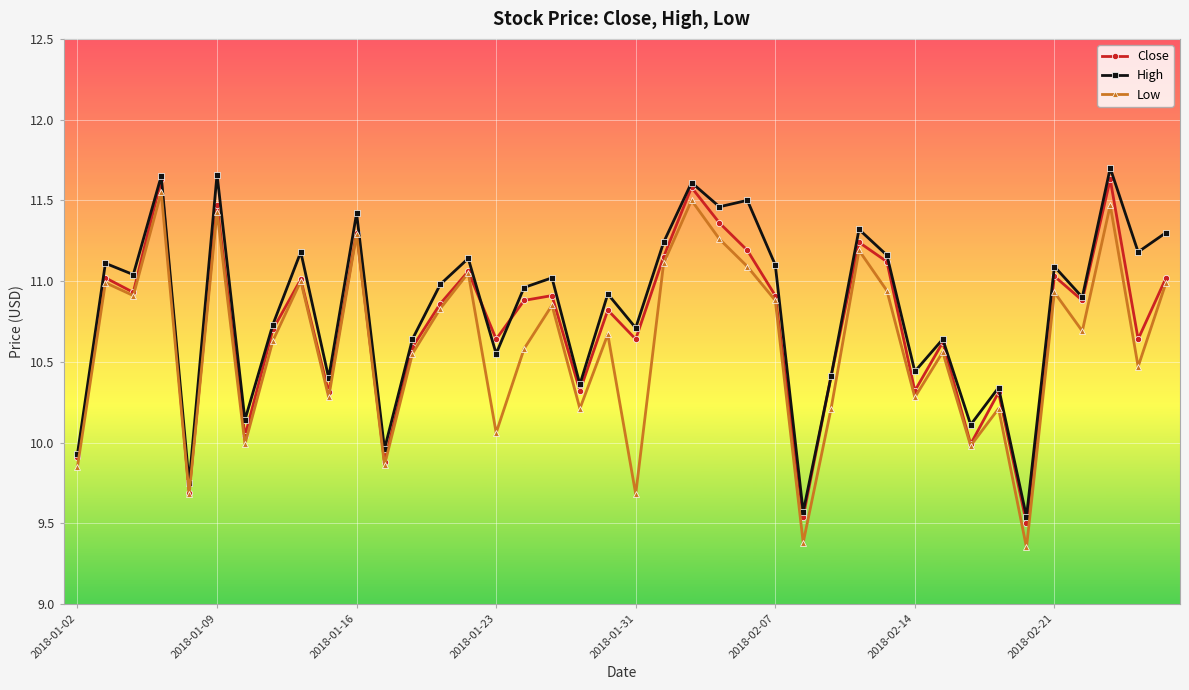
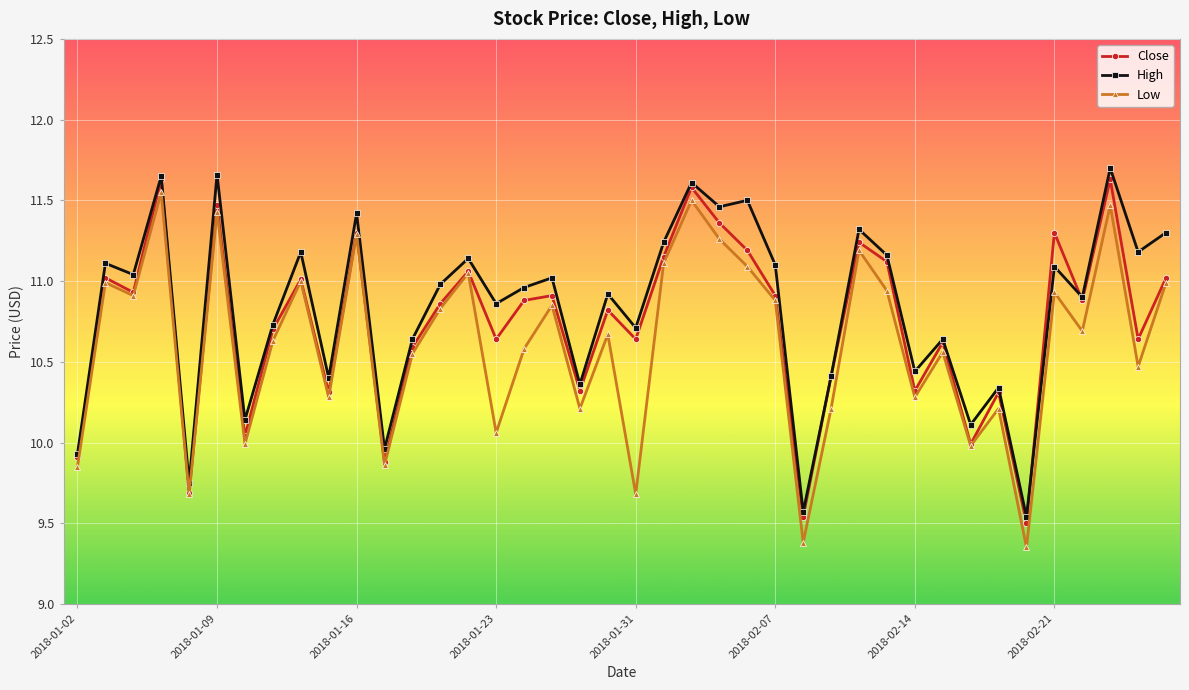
  {
    "Close": {
      "2018-01-02": 9.91,
      "2018-01-09": 11.47,
      "2018-01-23": 10.64,
      "2018-01-31": 10.64,
      "2018-02-07": 10.91,
      "2018-02-14": 10.32,
-     "2018-02-21": 11.03
+     "2018-02-21": 11.30
    },
    "High": {
      "2018-01-02": 9.93,
      "2018-01-09": 11.66,
      "2018-01-16": 11.42,
-     "2018-01-23": 10.55,
+     "2018-01-23": 10.86,
      "2018-01-31": 10.71,
      "2018-02-07": 11.10,
      "2018-02-14": 10.44,
      "2018-02-21": 11.09
    },
    "Low": {
      "2018-01-02": 9.85,
      "2018-01-09": 11.43,
      "2018-01-23": 10.06,
      "2018-01-31": 9.68,
      "2018-02-07": 10.88,
      "2018-02-14": 10.28,
      "2018-02-21": 10.93
    }
  }
